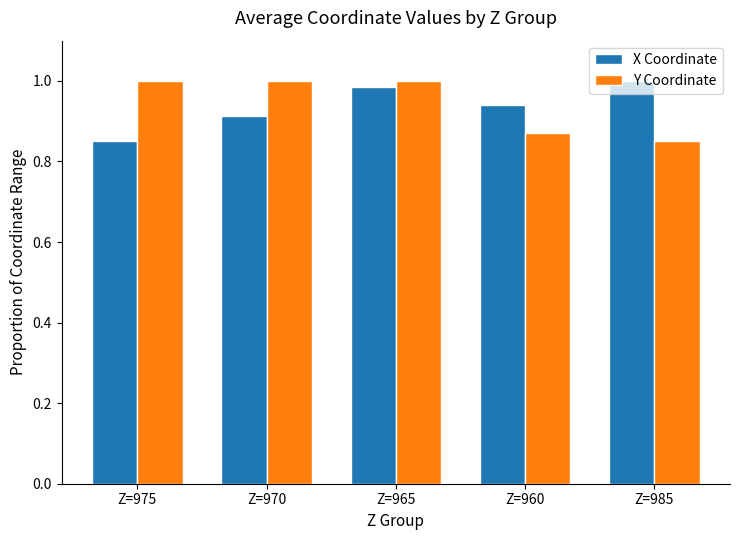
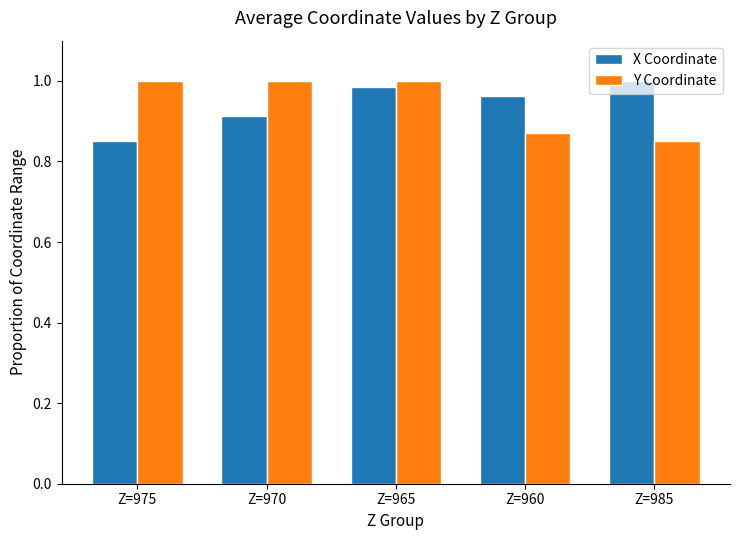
  {
    "X Coordinate": {
      "Z=975": 0.85,
      "Z=970": 0.91,
      "Z=965": 0.98,
-     "Z=960": 0.94
+     "Z=960": 0.96
    },
    "Y Coordinate": {
      "Z=975": 1.00,
      "Z=970": 1.00,
      "Z=965": 1.00,
      "Z=960": 0.87,
      "Z=985": 0.85
    }
  }
